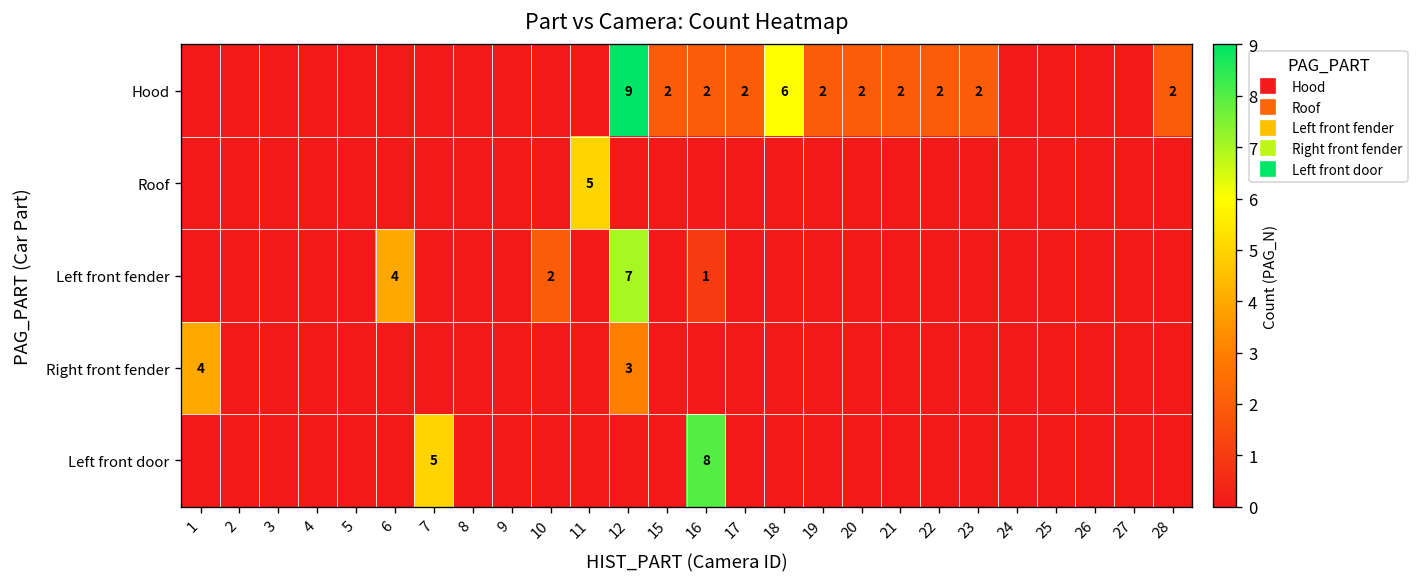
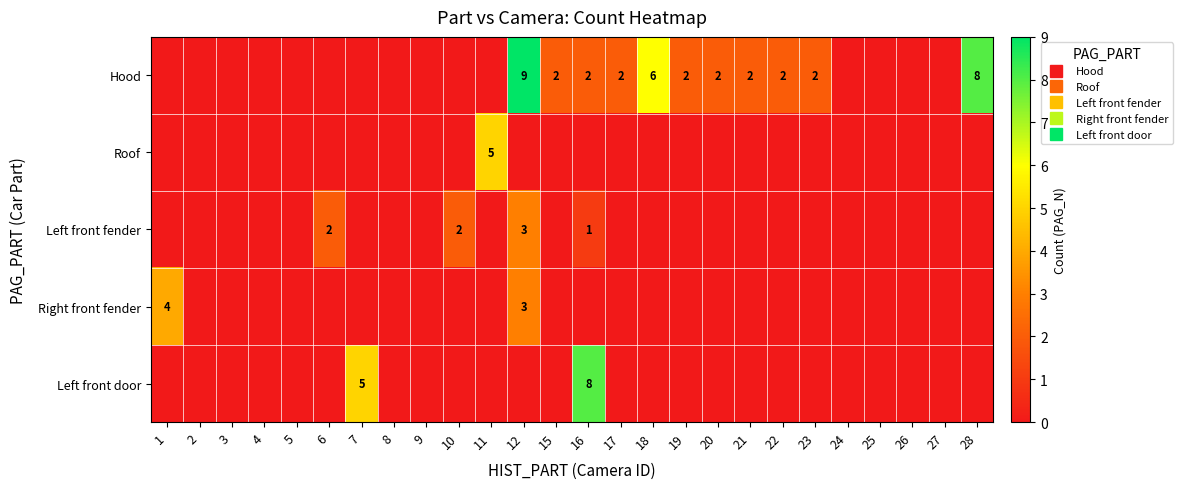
  {
    "Hood": {
      "12": 9,
      "15": 2,
      "16": 2,
      "17": 2,
      "18": 6,
      "19": 2,
      "20": 2,
      "21": 2,
      "22": 2,
      "23": 2,
-     "28": 2
+     "28": 8
    },
    "Roof": {
      "11": 5
    },
    "Left front fender": {
-     "6": 4,
+     "6": 2,
      "10": 2,
-     "12": 7,
+     "12": 3,
      "16": 1
    },
    "Right front fender": {
      "1": 4,
      "12": 3
    },
    "Left front door": {
      "7": 5,
      "16": 8
    }
  }
